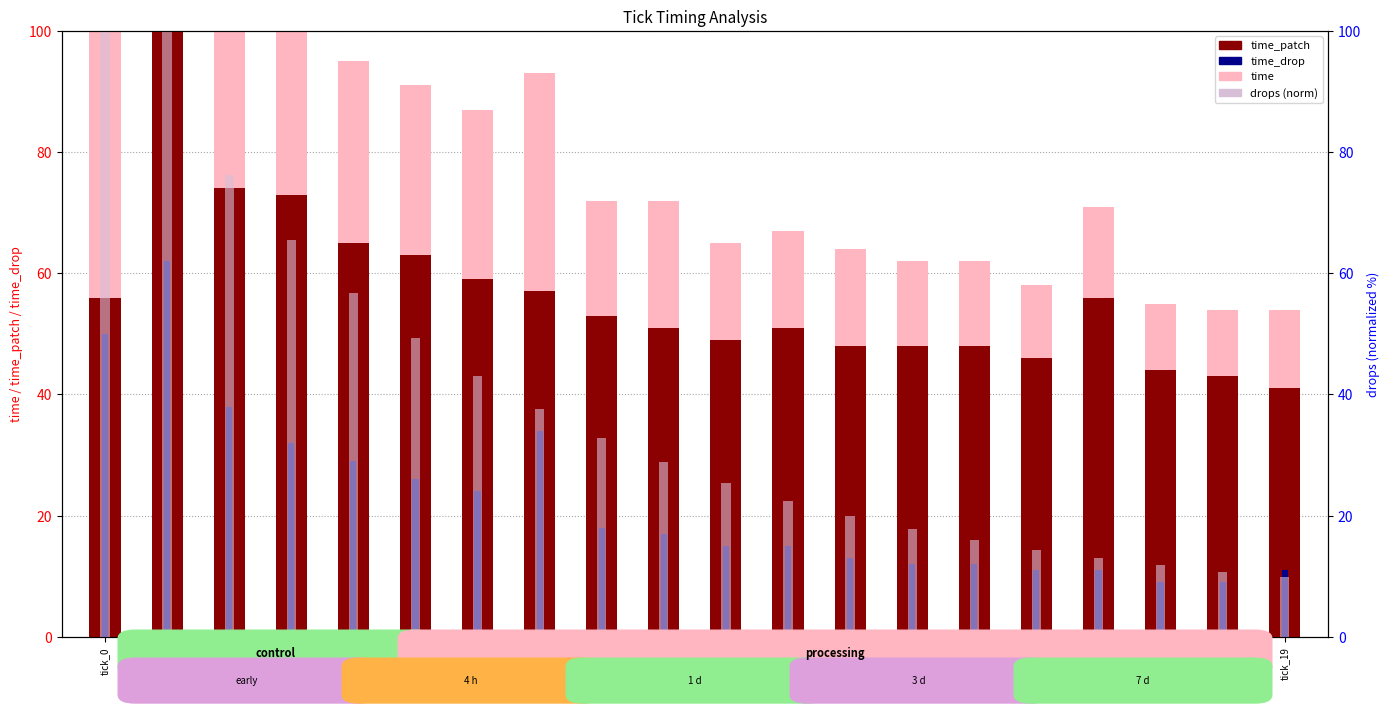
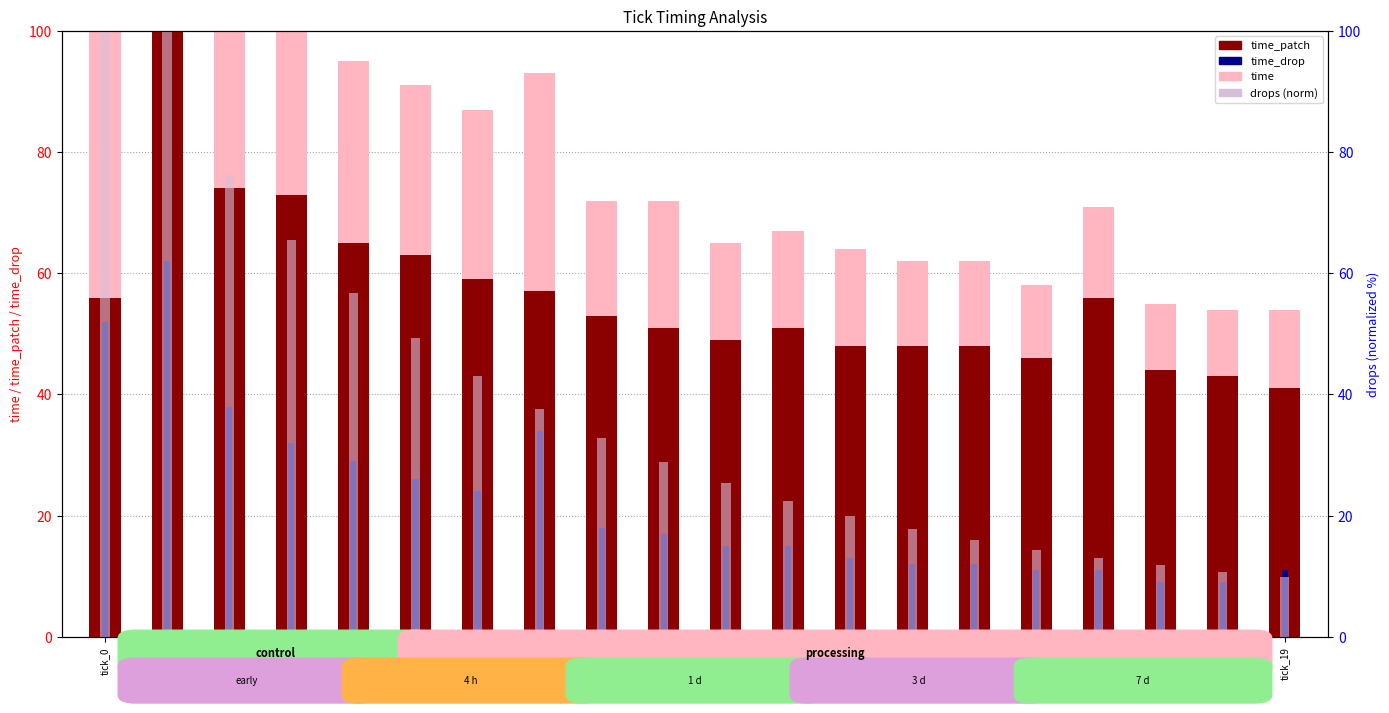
  {
    "time_drop": {
-     "tick_0": 50
+     "tick_0": 52
    }
  }
